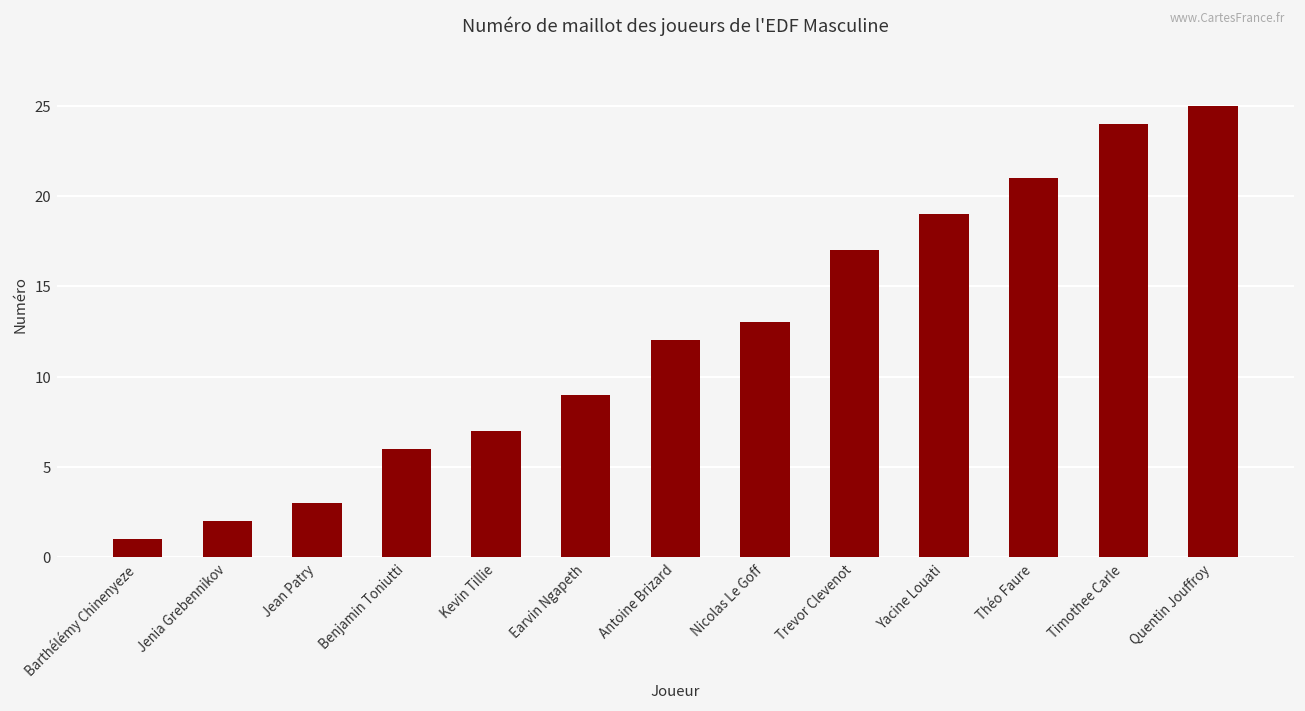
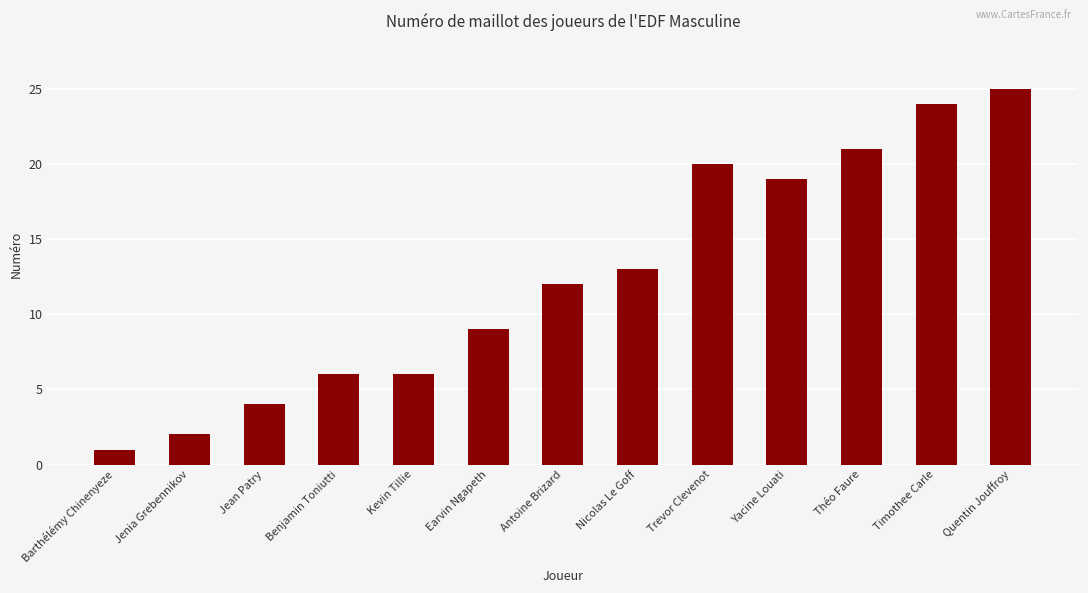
  {
    "Barthélémy Chinenyeze": 1,
    "Jenia Grebennikov": 2,
-   "Jean Patry": 3,
+   "Jean Patry": 4,
    "Benjamin Toniutti": 6,
-   "Kevin Tillie": 7,
+   "Kevin Tillie": 6,
    "Earvin Ngapeth": 9,
    "Antoine Brizard": 12,
    "Nicolas Le Goff": 13,
-   "Trevor Clevenot": 17,
+   "Trevor Clevenot": 20,
    "Yacine Louati": 19,
    "Théo Faure": 21,
    "Timothee Carle": 24,
    "Quentin Jouffroy": 25
  }
